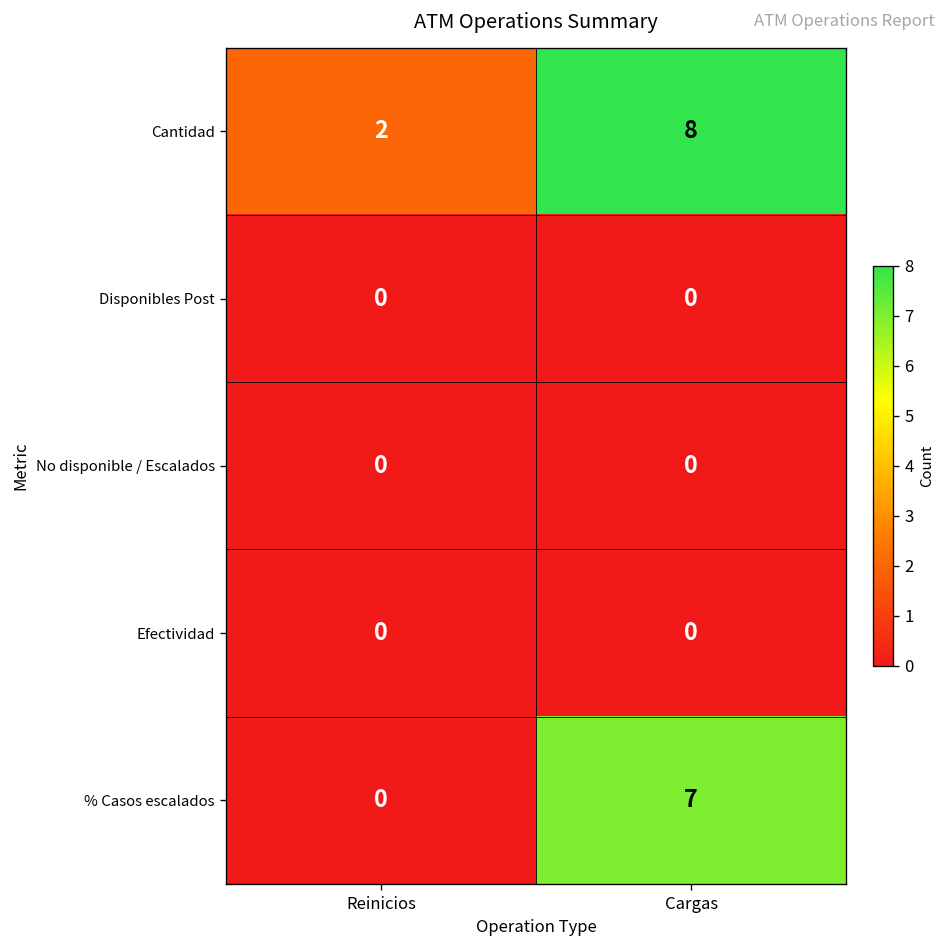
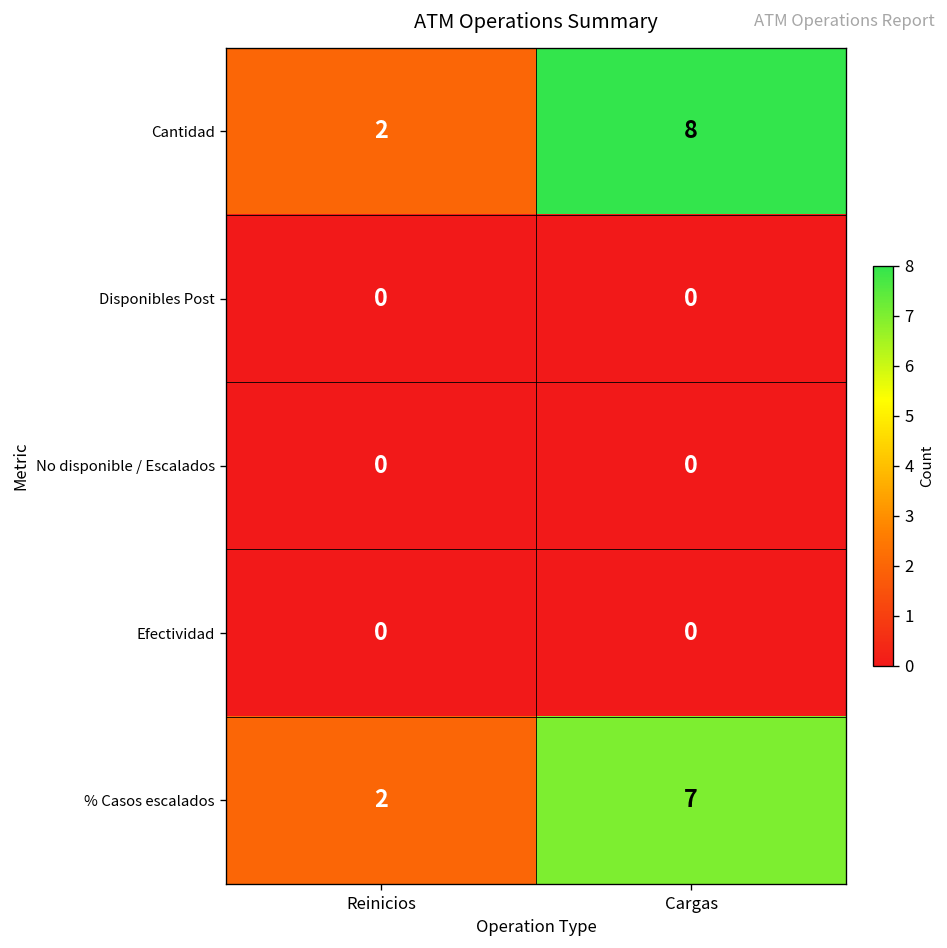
  {
    "Cantidad": {
      "Reinicios": 2,
      "Cargas": 8
    },
    "Disponibles Post": {
      "Reinicios": 0,
      "Cargas": 0
    },
    "No disponible / Escalados": {
      "Reinicios": 0,
      "Cargas": 0
    },
    "Efectividad": {
      "Reinicios": 0,
      "Cargas": 0
    },
    "% Casos escalados": {
-     "Reinicios": 0,
+     "Reinicios": 2,
      "Cargas": 7
    }
  }
